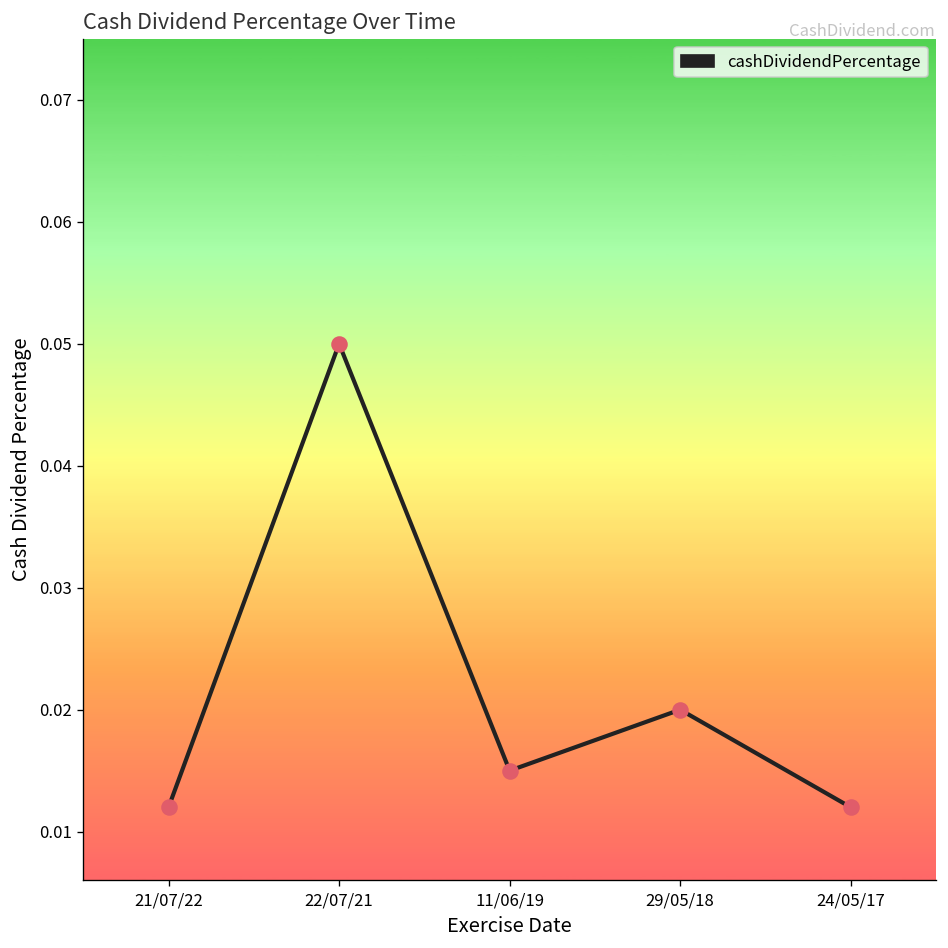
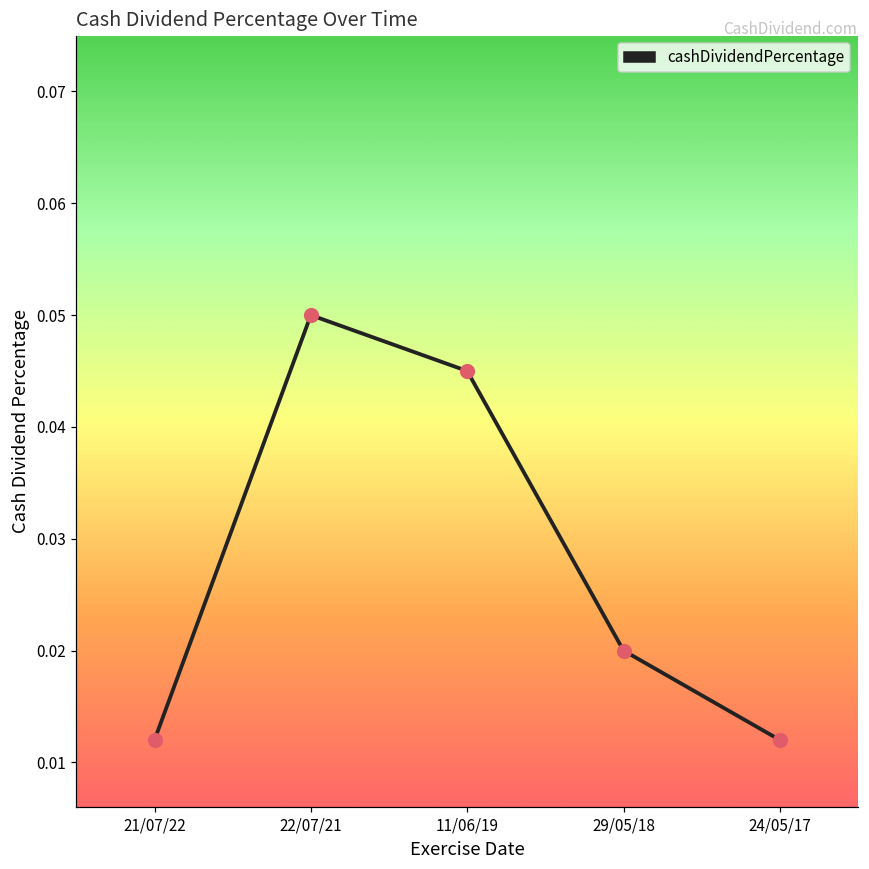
  {
    "21/07/22": 0.012,
    "22/07/21": 0.050,
-   "11/06/19": 0.015,
+   "11/06/19": 0.045,
    "29/05/18": 0.020,
    "24/05/17": 0.012
  }
